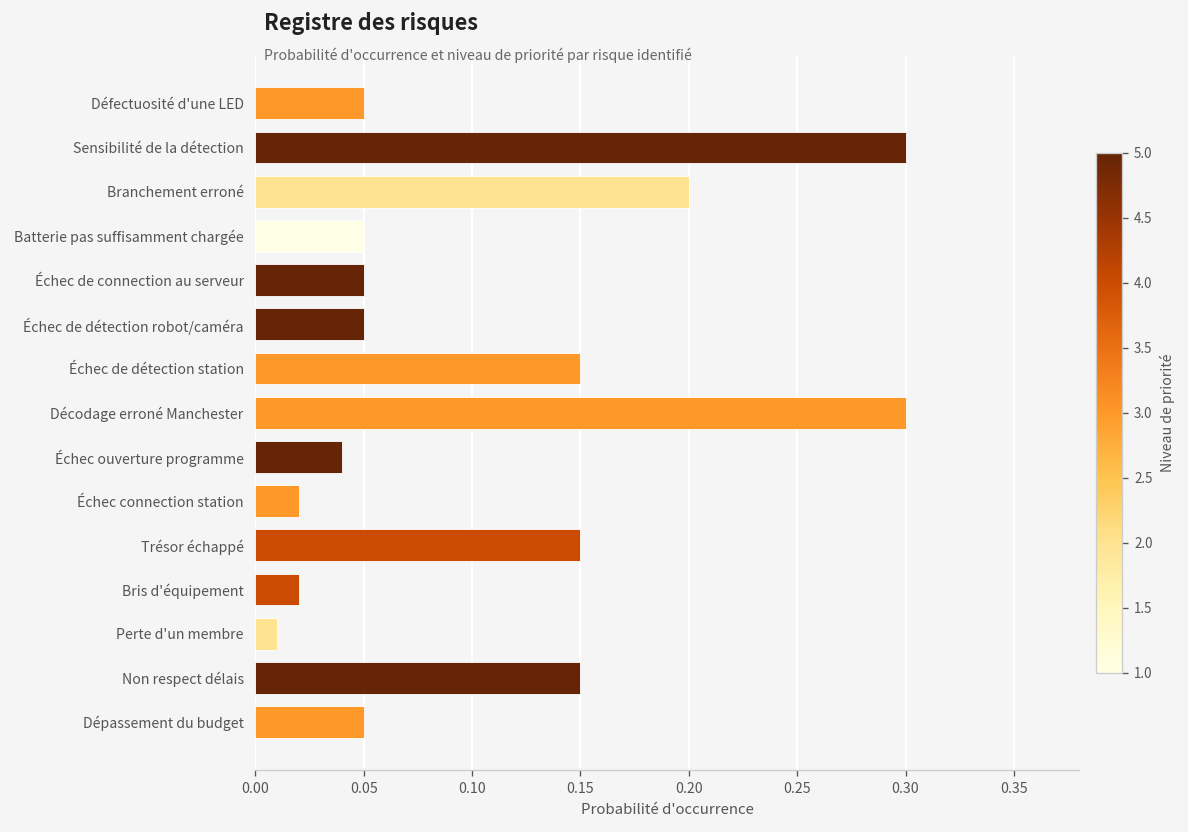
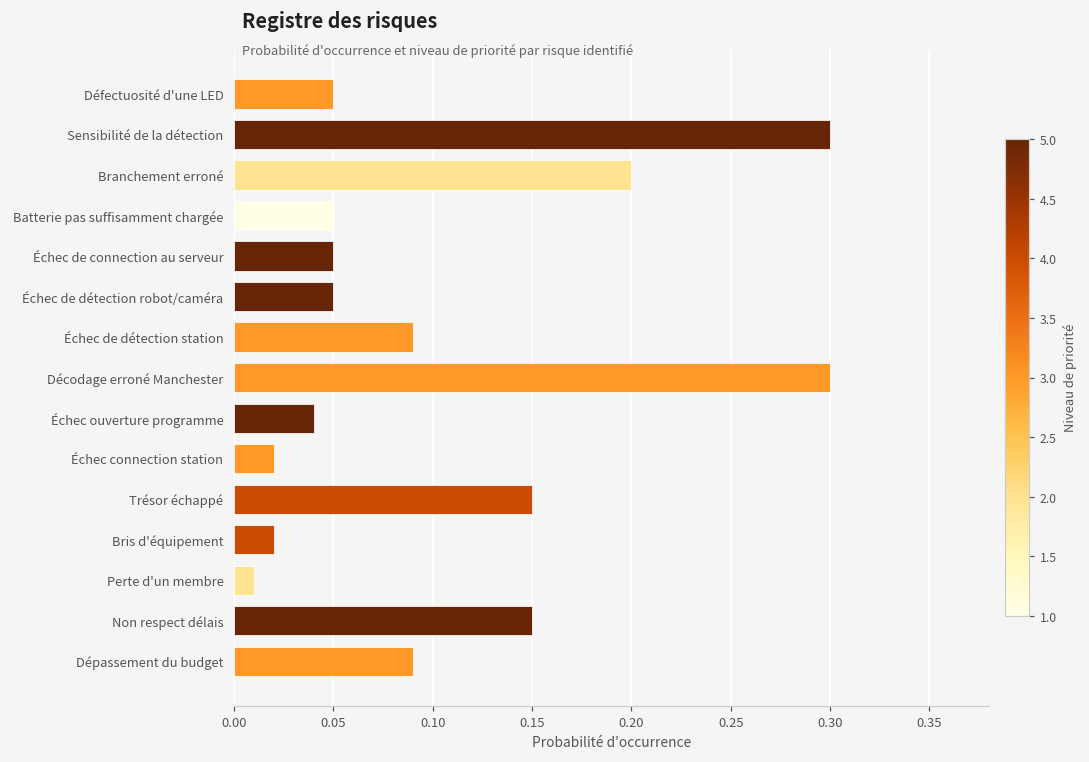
  {
    "Défectuosité d'une LED": 0.05,
    "Sensibilité de la détection": 0.30,
    "Branchement erroné": 0.20,
    "Batterie pas suffisamment chargée": 0.05,
    "Échec de connection au serveur": 0.05,
    "Échec de détection robot/caméra": 0.05,
-   "Échec de détection station": 0.15,
+   "Échec de détection station": 0.09,
    "Décodage erroné Manchester": 0.30,
    "Échec ouverture programme": 0.04,
    "Échec connection station": 0.02,
    "Trésor échappé": 0.15,
    "Bris d'équipement": 0.02,
    "Perte d'un membre": 0.01,
    "Non respect délais": 0.15,
-   "Dépassement du budget": 0.05
+   "Dépassement du budget": 0.09
  }
